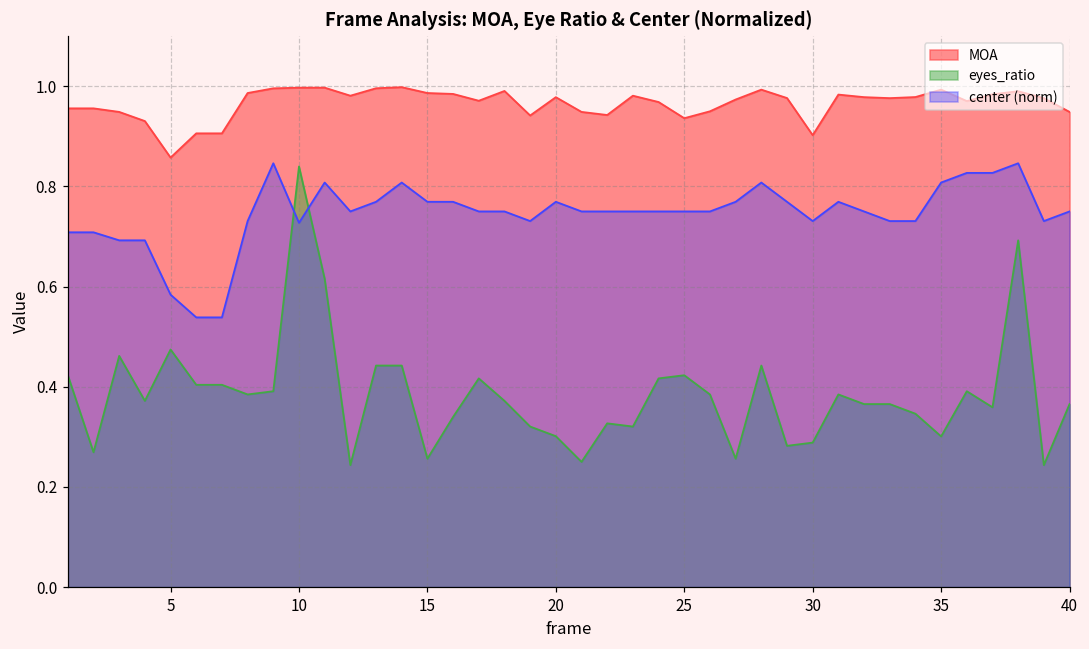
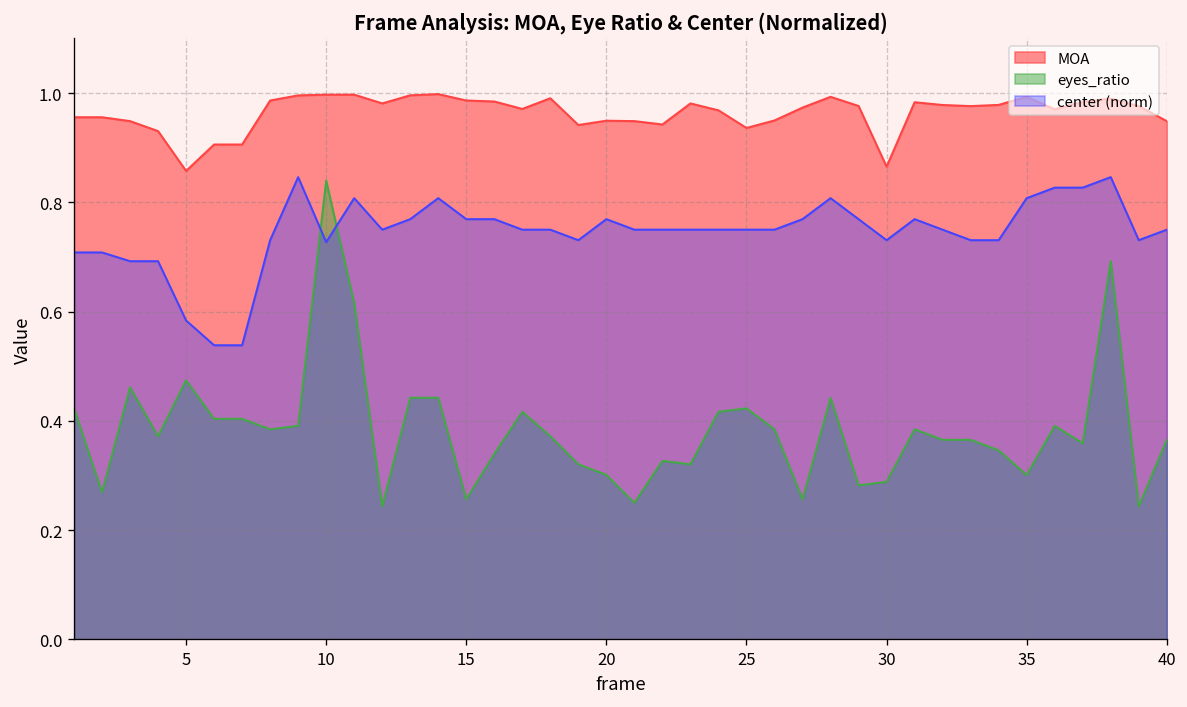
  {
    "MOA": {
      "5": 0.86,
      "10": 1.00,
      "15": 0.99,
-     "20": 0.98,
+     "20": 0.95,
      "25": 0.94,
-     "30": 0.90,
+     "30": 0.87,
      "40": 0.95
    },
    "eyes_ratio": {
      "5": 0.47,
      "10": 0.84,
      "15": 0.26,
      "20": 0.30,
      "25": 0.42,
      "30": 0.29,
      "35": 0.30,
      "40": 0.37
    },
    "center (norm)": {
      "5": 0.58,
      "10": 0.73,
      "15": 0.77,
      "20": 0.77,
      "25": 0.75,
      "30": 0.73,
      "35": 0.81,
      "40": 0.75
    }
  }
